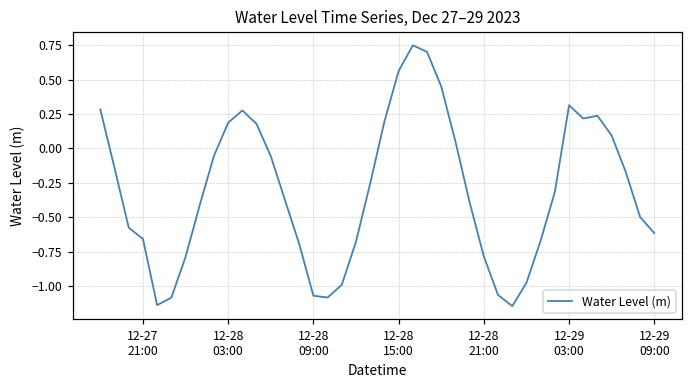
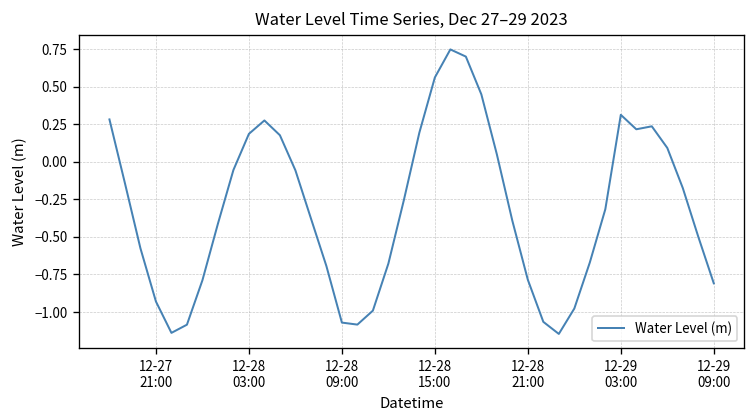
  {
-   "12-27 21:00": -0.66,
+   "12-27 21:00": -0.93,
    "12-28 03:00": 0.19,
    "12-28 09:00": -1.07,
    "12-28 15:00": 0.56,
    "12-28 21:00": -0.79,
    "12-29 03:00": 0.31,
-   "12-29 09:00": -0.62
+   "12-29 09:00": -0.81
  }
